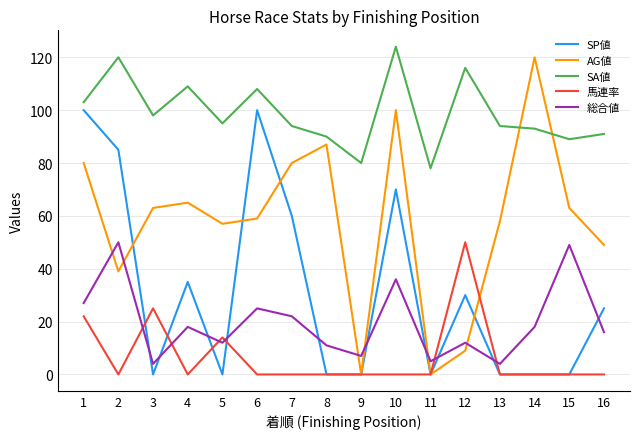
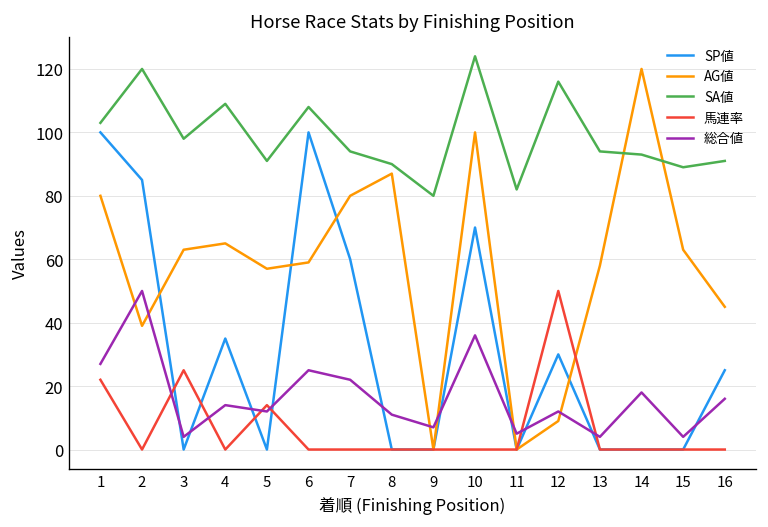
  {
    "SP値": {
      "1": 100,
      "2": 85,
      "3": 0,
      "4": 35,
      "5": 0,
      "6": 100,
      "7": 60,
      "10": 70,
      "12": 30,
      "16": 25
    },
    "AG値": {
      "1": 80,
      "2": 39,
      "3": 63,
      "4": 65,
      "5": 57,
      "6": 59,
      "7": 80,
      "8": 87,
      "10": 100,
      "12": 9,
      "13": 58,
      "14": 120,
      "15": 63,
-     "16": 49
+     "16": 45
    },
    "SA値": {
      "1": 103,
      "2": 120,
      "3": 98,
      "4": 109,
-     "5": 95,
+     "5": 91,
      "6": 108,
      "7": 94,
      "8": 90,
      "9": 80,
      "10": 124,
-     "11": 78,
+     "11": 82,
      "12": 116,
      "13": 94,
      "14": 93,
      "15": 89,
      "16": 91
    },
    "馬連率": {
      "1": 22,
      "2": 0,
      "3": 25,
      "4": 0,
      "5": 14,
      "6": 0,
      "7": 0,
      "10": 0,
      "12": 50,
      "16": 0
    },
    "総合値": {
      "1": 27,
      "2": 50,
      "3": 4,
-     "4": 18,
+     "4": 14,
      "5": 12,
      "6": 25,
      "7": 22,
      "8": 11,
      "9": 7,
      "10": 36,
      "11": 5,
      "12": 12,
      "13": 4,
      "14": 18,
-     "15": 49,
+     "15": 4,
      "16": 16
    }
  }
